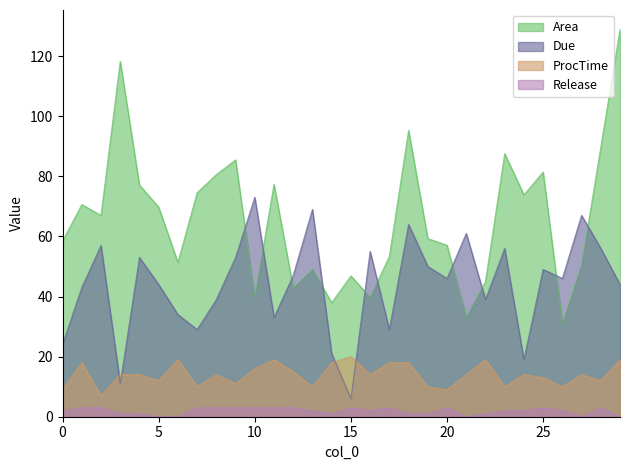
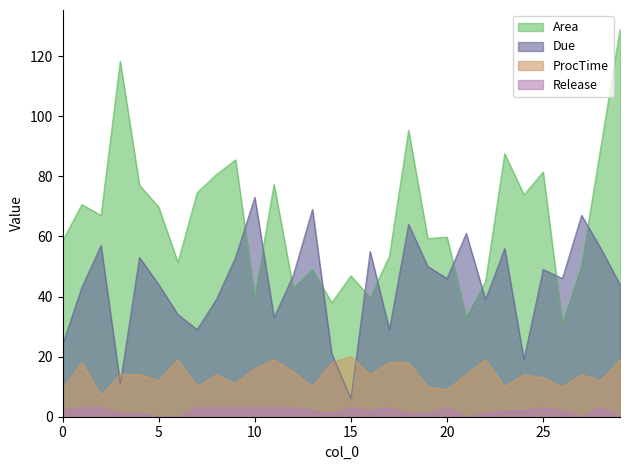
  {
    "Area": {
      "0": 58,
      "5": 70,
      "10": 40,
      "15": 47,
-     "20": 57,
+     "20": 60,
      "25": 81
    },
    "Due": {
      "0": 24,
      "5": 44,
      "10": 73,
      "15": 6,
      "20": 46,
      "25": 49
    },
    "ProcTime": {
      "0": 9,
      "5": 12,
      "10": 16,
      "15": 20,
      "20": 9,
      "25": 13
    },
    "Release": {
      "0": 2,
      "5": 0,
      "10": 3,
      "15": 3,
      "20": 3,
      "25": 3
    }
  }
